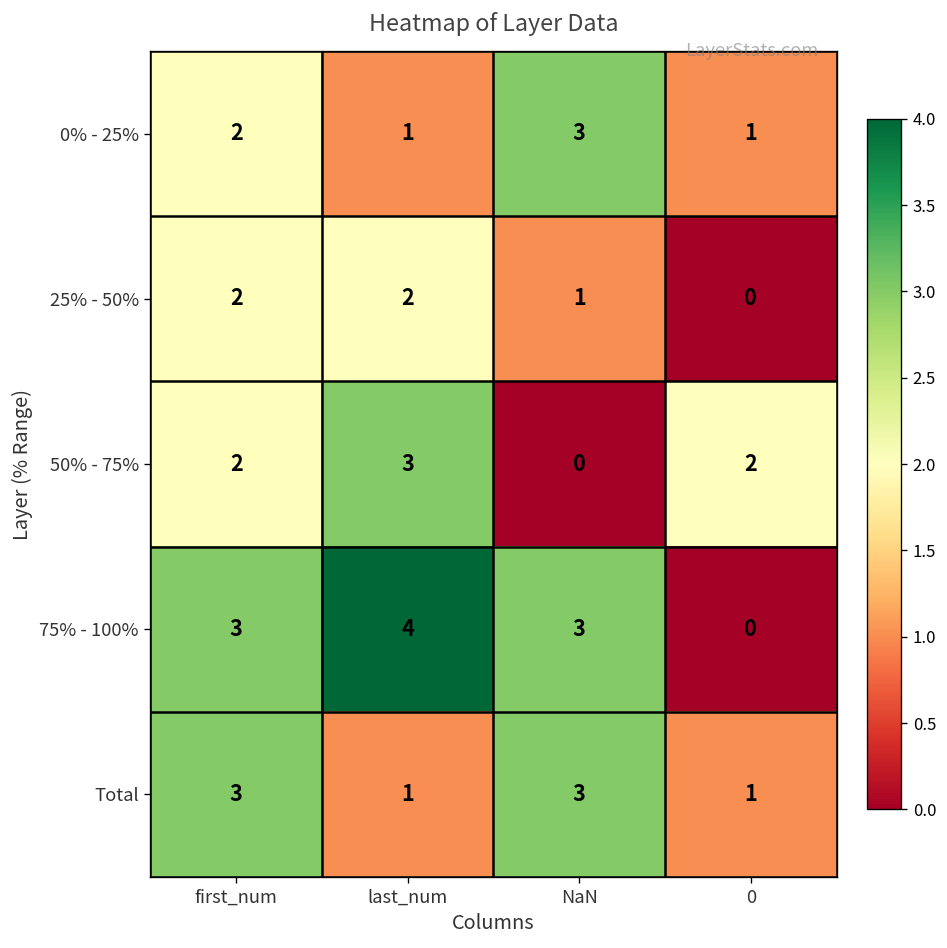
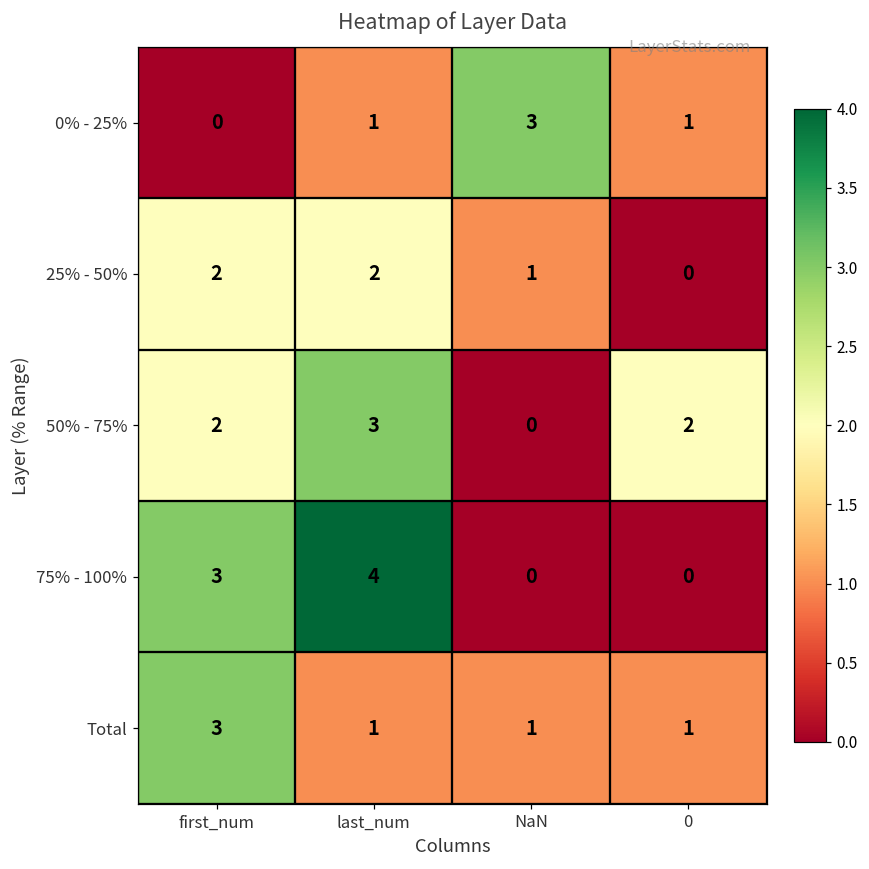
  {
    "0% - 25%": {
-     "first_num": 2,
+     "first_num": 0,
      "last_num": 1,
      "NaN": 3,
      "0": 1
    },
    "25% - 50%": {
      "first_num": 2,
      "last_num": 2,
      "NaN": 1,
      "0": 0
    },
    "50% - 75%": {
      "first_num": 2,
      "last_num": 3,
      "NaN": 0,
      "0": 2
    },
    "75% - 100%": {
      "first_num": 3,
      "last_num": 4,
-     "NaN": 3,
+     "NaN": 0,
      "0": 0
    },
    "Total": {
      "first_num": 3,
      "last_num": 1,
-     "NaN": 3,
+     "NaN": 1,
      "0": 1
    }
  }
